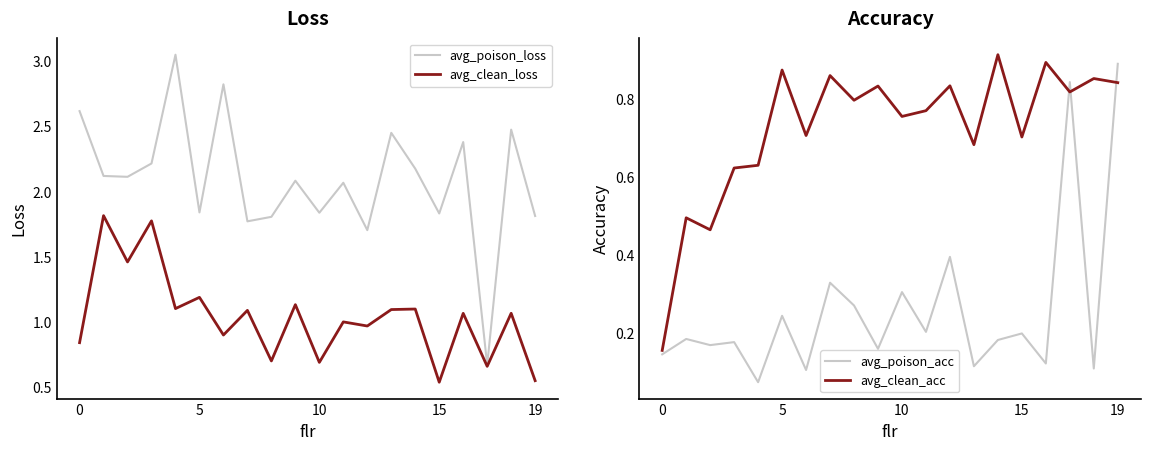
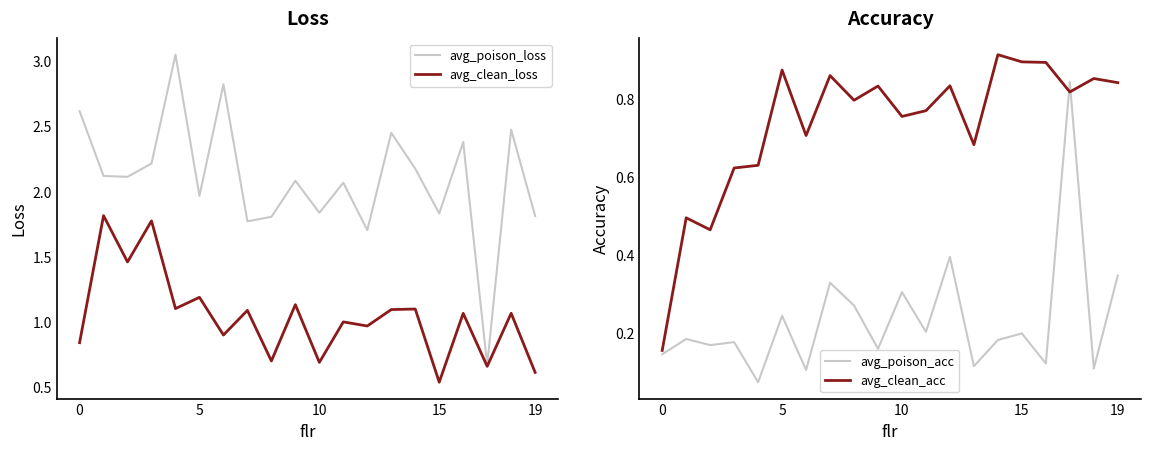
  {
    "Loss": {
      "avg_poison_loss": {
        "0": 2.62,
-       "5": 1.84,
+       "5": 1.97,
        "10": 1.84,
        "15": 1.83,
        "19": 1.81
      },
      "avg_clean_loss": {
        "0": 0.84,
        "5": 1.19,
        "10": 0.69,
        "15": 0.54,
-       "19": 0.55
+       "19": 0.61
      }
    },
    "Accuracy": {
      "avg_poison_acc": {
        "0": 0.14,
        "5": 0.24,
        "10": 0.30,
        "15": 0.20,
-       "19": 0.89
+       "19": 0.35
      },
      "avg_clean_acc": {
        "0": 0.15,
        "5": 0.88,
        "10": 0.76,
-       "15": 0.70,
+       "15": 0.90,
        "19": 0.84
      }
    }
  }
